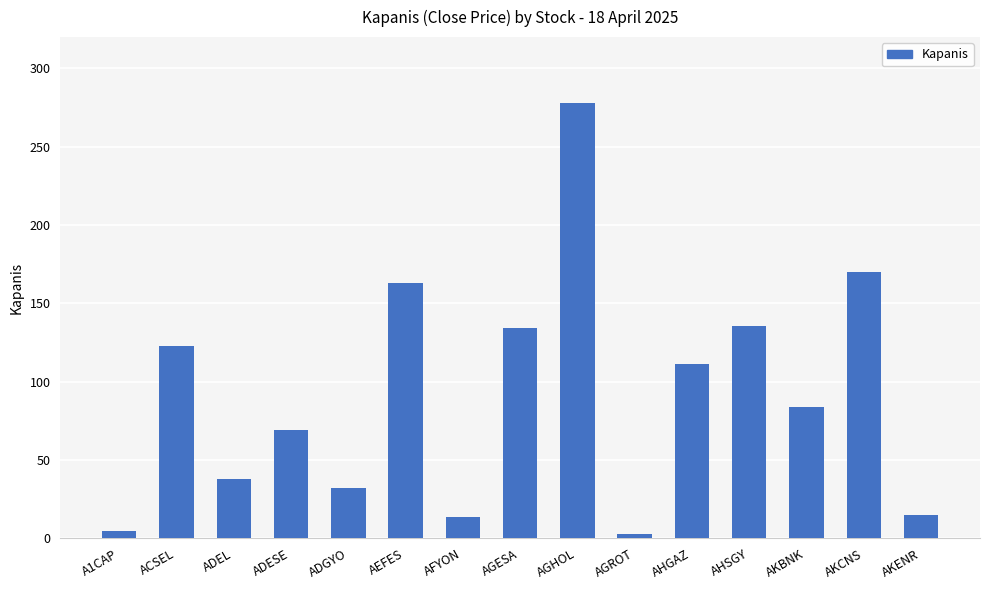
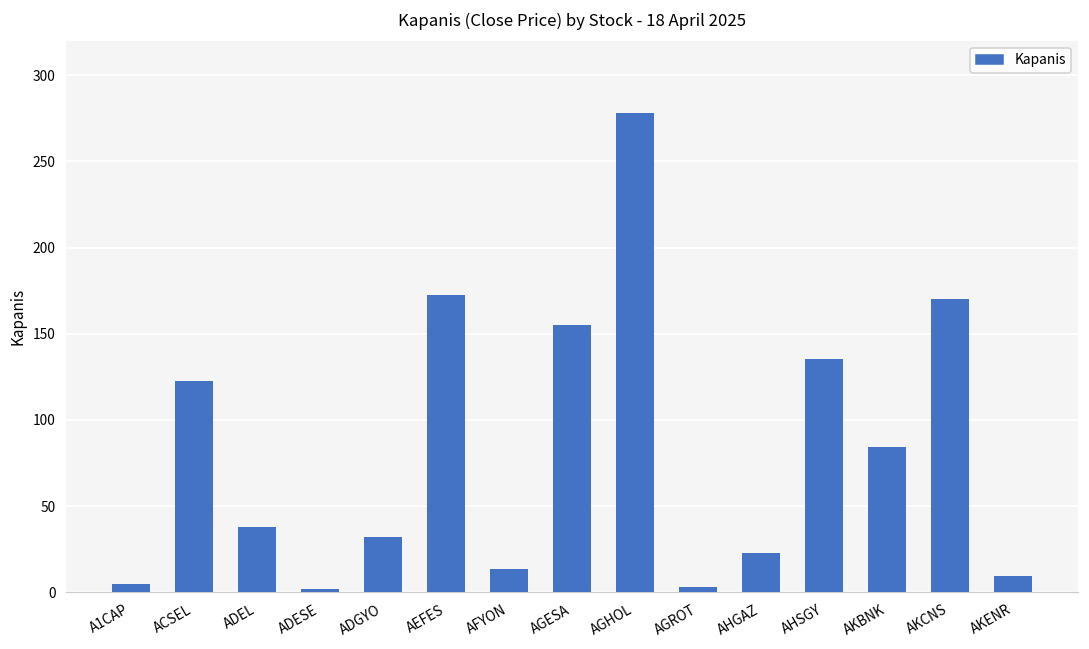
  {
    "A1CAP": 5,
    "ACSEL": 123,
    "ADEL": 38,
-   "ADESE": 69,
+   "ADESE": 2,
    "ADGYO": 32,
-   "AEFES": 163,
+   "AEFES": 172,
    "AFYON": 13,
-   "AGESA": 134,
+   "AGESA": 155,
    "AGHOL": 278,
    "AGROT": 3,
-   "AHGAZ": 111,
+   "AHGAZ": 23,
    "AHSGY": 135,
    "AKBNK": 84,
    "AKCNS": 170,
-   "AKENR": 15
+   "AKENR": 9
  }
